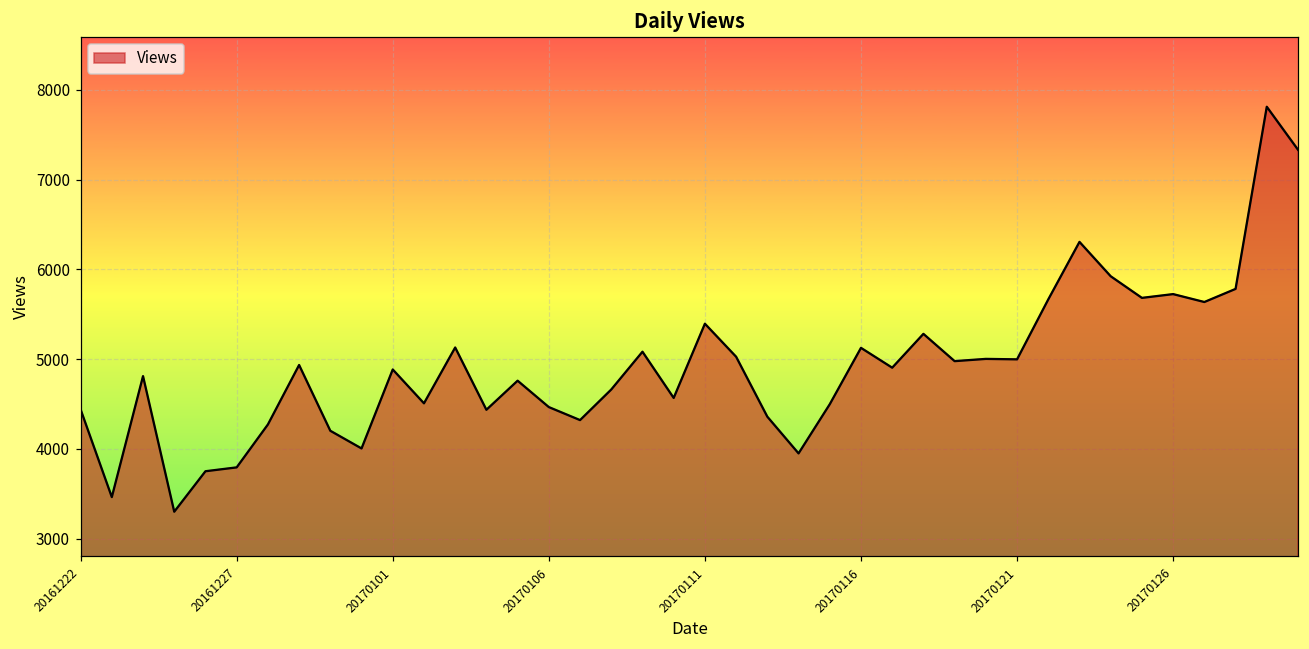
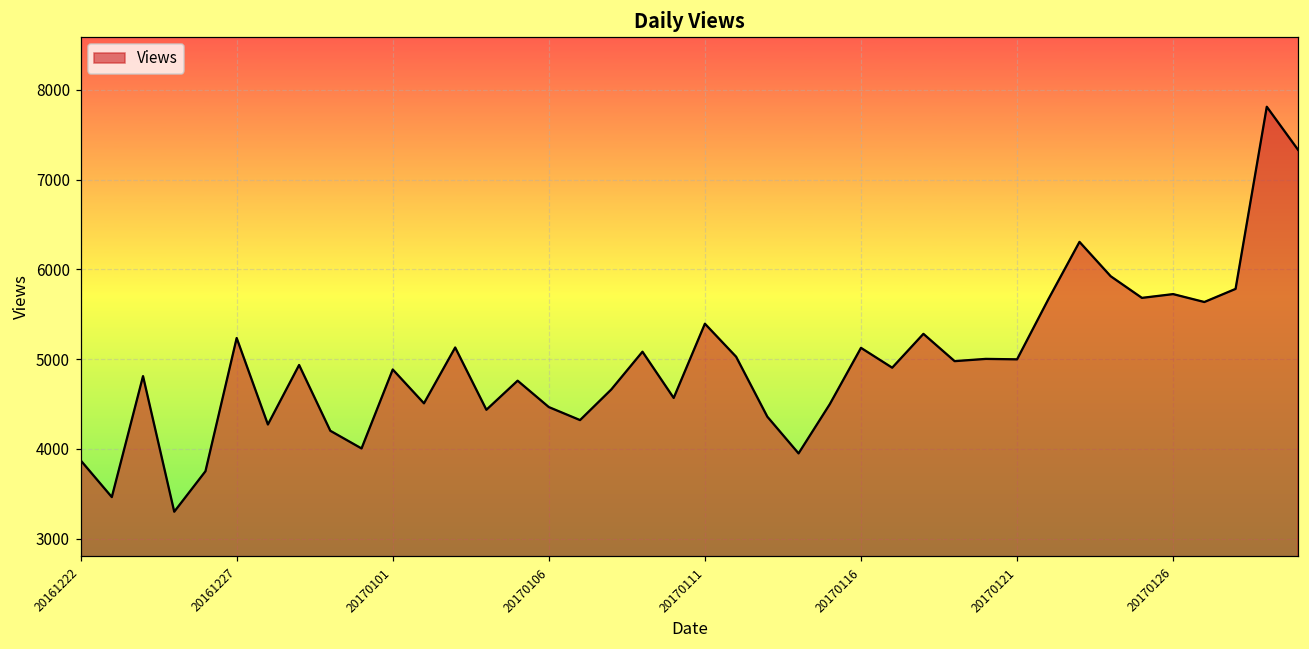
  {
-   "20161222": 4400,
-   "20161227": 3800,
+   "20161222": 3900,
+   "20161227": 5200,
    "20170101": 4900,
    "20170106": 4500,
    "20170111": 5400,
    "20170116": 5100,
    "20170121": 5000,
    "20170126": 5700
  }
